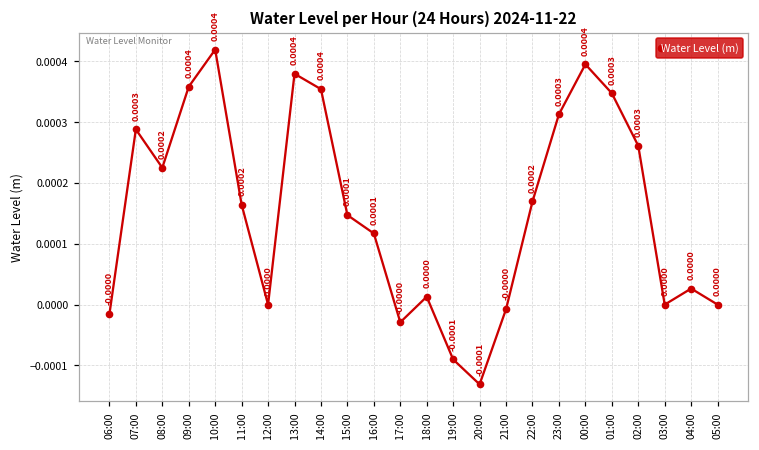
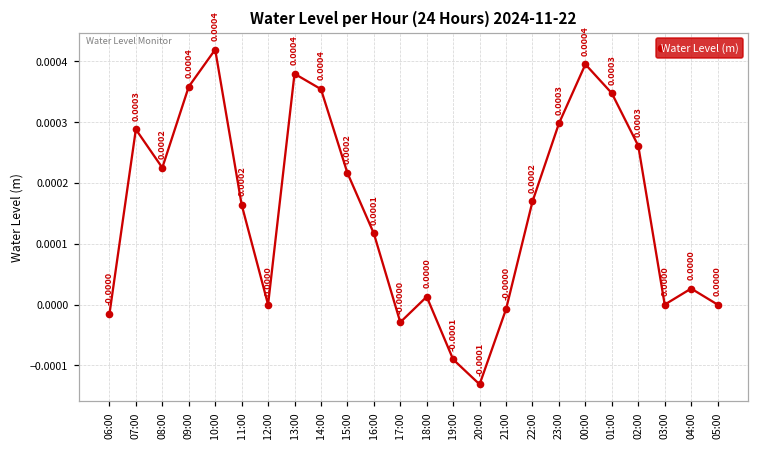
  {
    "06:00": -0.0000,
    "07:00": 0.0003,
    "08:00": 0.0002,
    "09:00": 0.0004,
    "10:00": 0.0004,
    "11:00": 0.0002,
    "12:00": 0.0000,
    "13:00": 0.0004,
    "14:00": 0.0004,
-   "15:00": 0.0001,
+   "15:00": 0.0002,
    "16:00": 0.0001,
    "17:00": -0.0000,
    "18:00": 0.0000,
    "19:00": -0.0001,
    "20:00": -0.0001,
    "21:00": -0.0000,
    "22:00": 0.0002,
-   "23:00": 0.00031,
+   "23:00": 0.00030,
    "00:00": 0.0004,
    "01:00": 0.0003,
    "02:00": 0.0003,
    "03:00": 0.0000,
    "04:00": 0.0000,
    "05:00": 0.0000
  }
